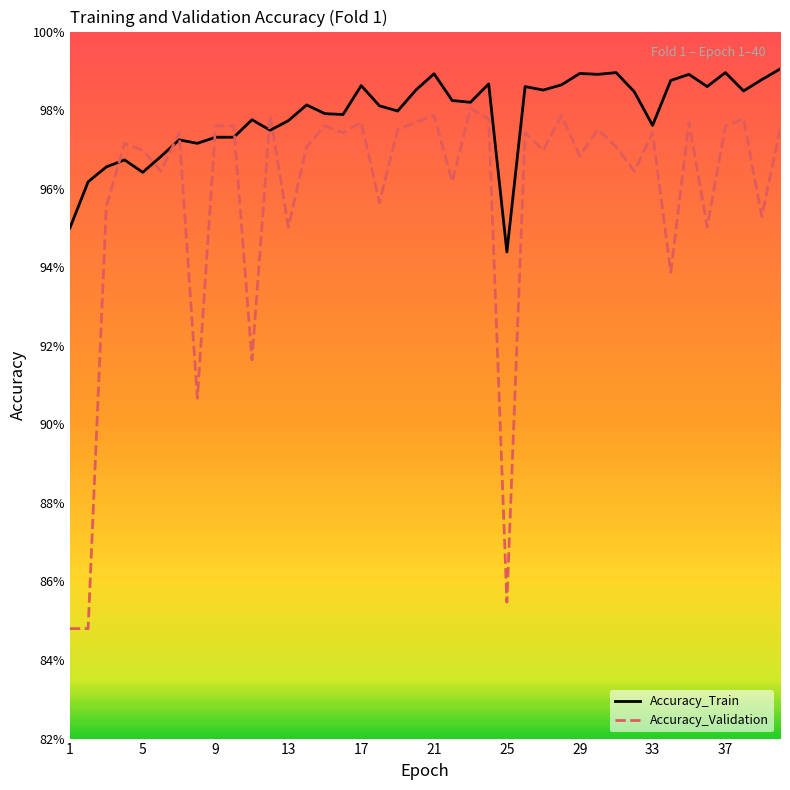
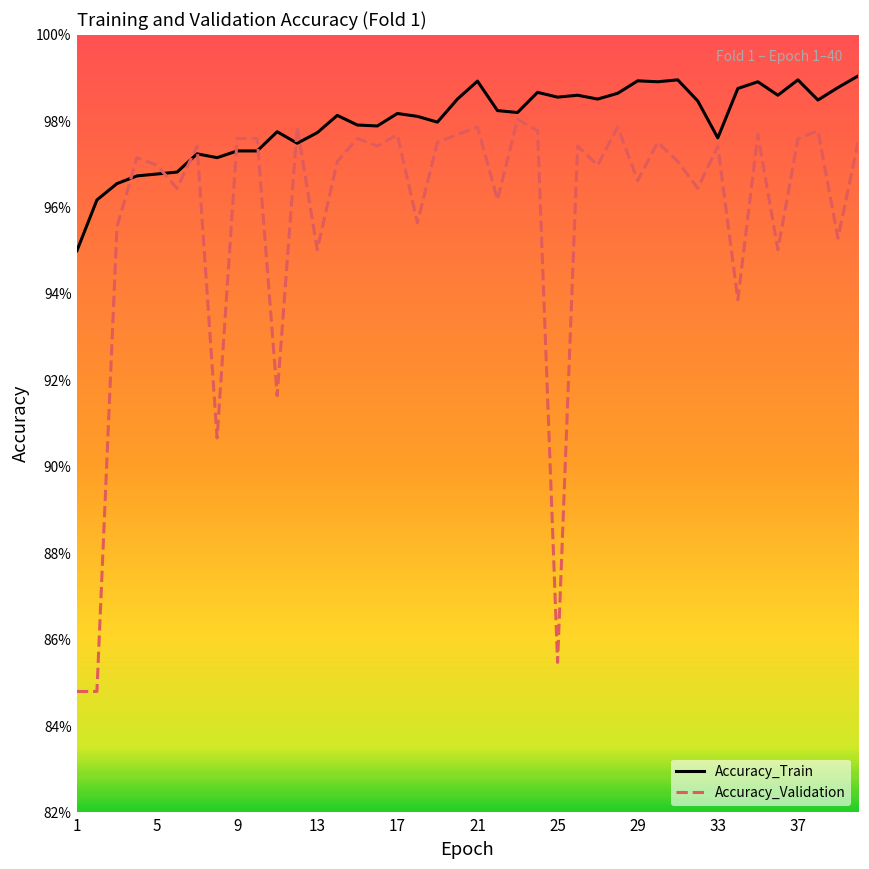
  {
    "Accuracy_Train": {
      "1": "95.0%",
-     "5": "96.4%",
+     "5": "96.8%",
      "9": "97.3%",
      "13": "97.7%",
-     "17": "98.6%",
+     "17": "98.2%",
      "21": "98.9%",
-     "25": "94.4%",
+     "25": "98.6%",
      "29": "98.9%",
      "33": "97.6%"
    },
    "Accuracy_Validation": {
      "1": "84.8%",
      "5": "97.0%",
      "9": "97.6%",
      "13": "95.0%",
      "17": "97.7%",
      "21": "97.9%",
      "25": "85.5%",
-     "29": "96.8%",
+     "29": "96.6%",
      "33": "97.4%",
      "37": "97.6%"
    }
  }
